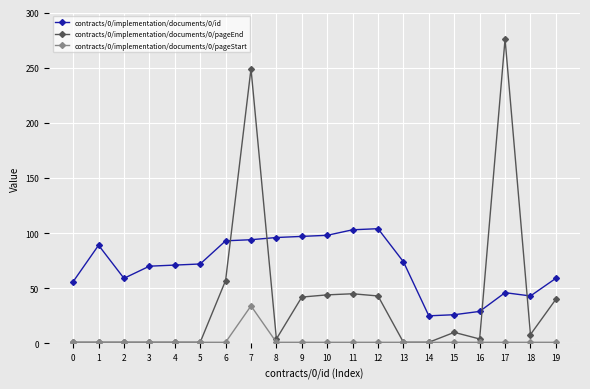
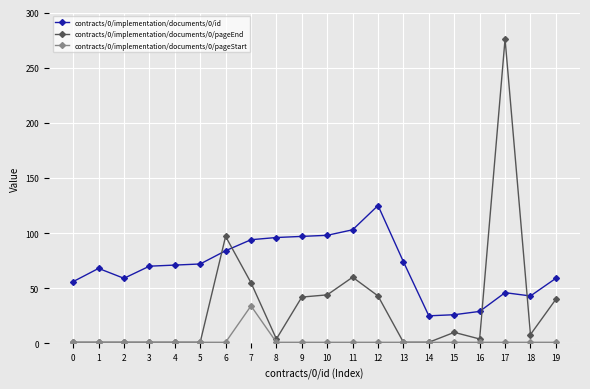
  {
    "contracts/0/implementation/documents/0/id": {
      "0": 56,
-     "1": 89,
+     "1": 68,
      "2": 59,
      "3": 70,
      "4": 71,
      "5": 72,
-     "6": 93,
+     "6": 84,
      "7": 94,
      "8": 96,
      "9": 97,
      "10": 98,
      "11": 103,
-     "12": 104,
+     "12": 125,
      "13": 74,
      "14": 25,
      "15": 26,
      "16": 29,
      "17": 46,
      "18": 43,
      "19": 59
    },
    "contracts/0/implementation/documents/0/pageEnd": {
-     "6": 57,
-     "7": 249,
+     "6": 97,
+     "7": 55,
      "8": 4,
      "9": 42,
      "10": 44,
-     "11": 45,
+     "11": 60,
      "12": 43,
      "15": 10,
      "16": 4,
      "17": 276,
      "18": 8,
      "19": 40
    },
    "contracts/0/implementation/documents/0/pageStart": {
      "6": 1,
      "7": 34,
      "8": 1,
      "9": 1,
      "10": 1,
      "11": 1,
      "12": 1,
      "15": 1,
      "16": 1,
      "17": 1,
      "18": 1,
      "19": 1
    }
  }
